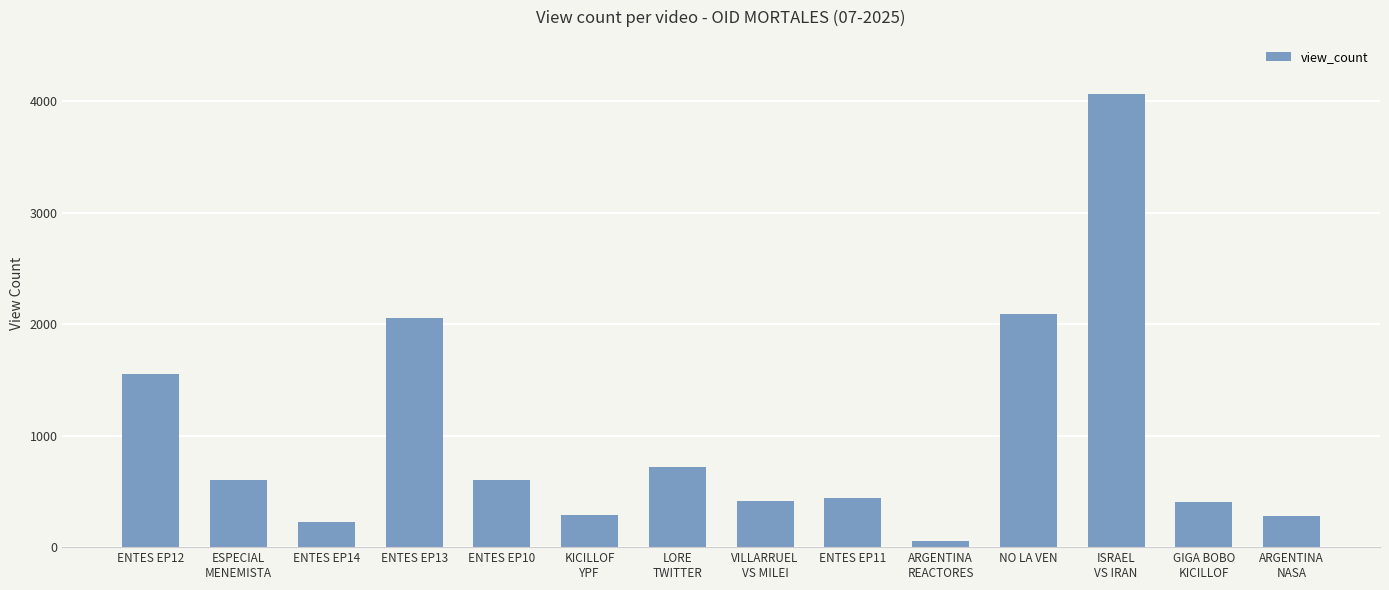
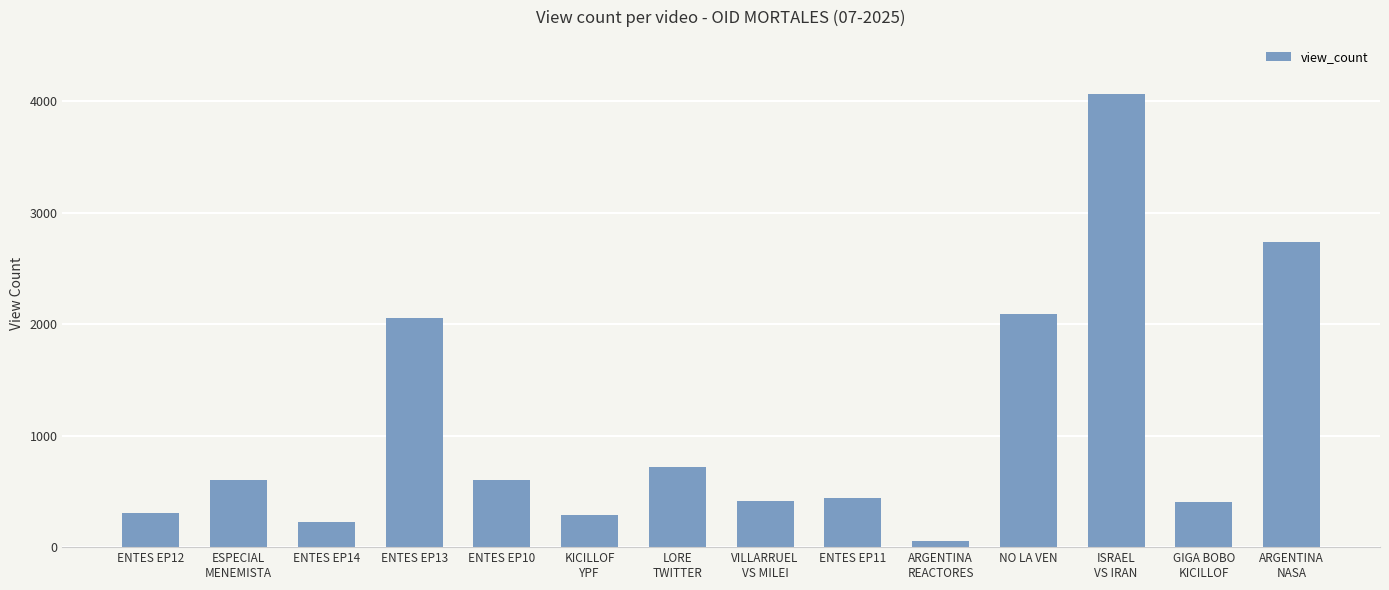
  {
-   "ENTES EP12": 1560,
+   "ENTES EP12": 300,
    "ESPECIAL MENEMISTA": 600,
    "ENTES EP14": 230,
    "ENTES EP13": 2060,
    "ENTES EP10": 600,
    "KICILLOF YPF": 290,
    "LORE TWITTER": 720,
    "VILLARRUEL VS MILEI": 420,
    "ENTES EP11": 440,
    "ARGENTINA REACTORES": 60,
    "NO LA VEN": 2090,
    "ISRAEL VS IRAN": 4060,
    "GIGA BOBO KICILLOF": 410,
-   "ARGENTINA NASA": 280
+   "ARGENTINA NASA": 2730
  }
